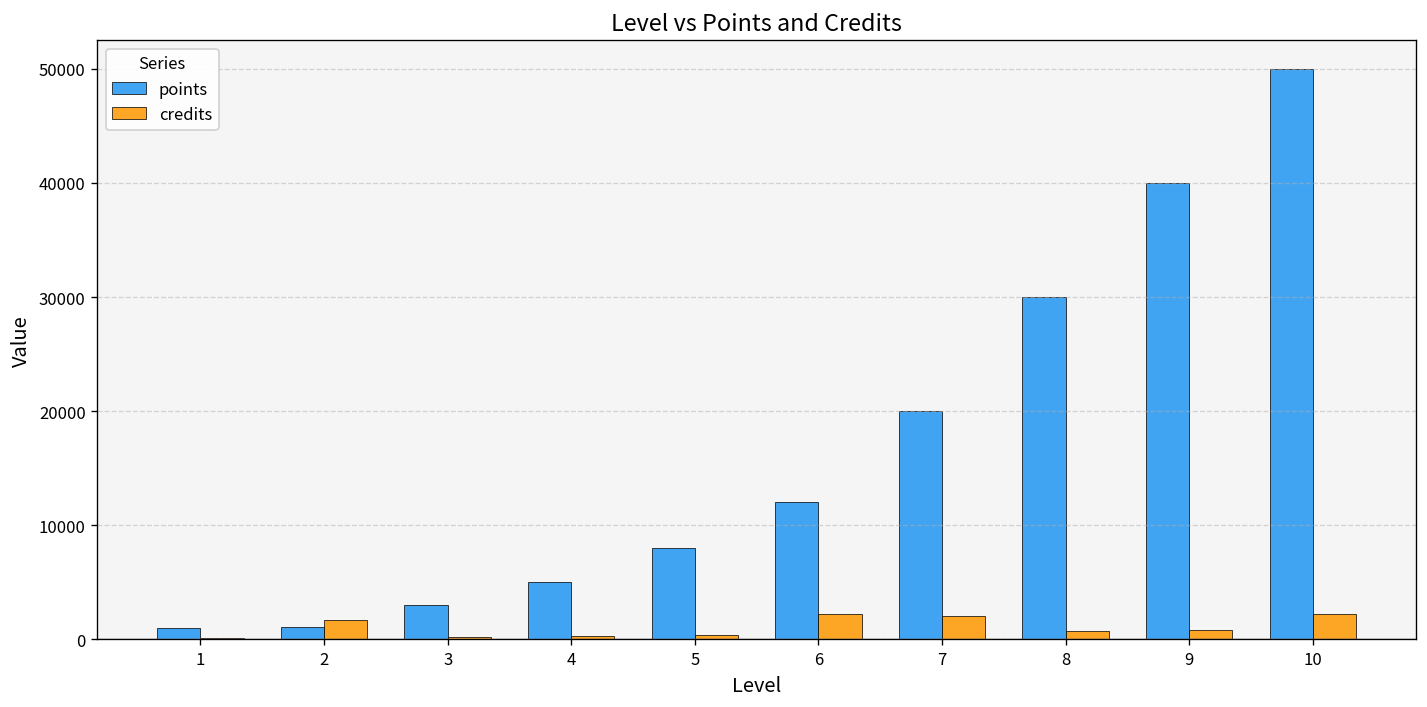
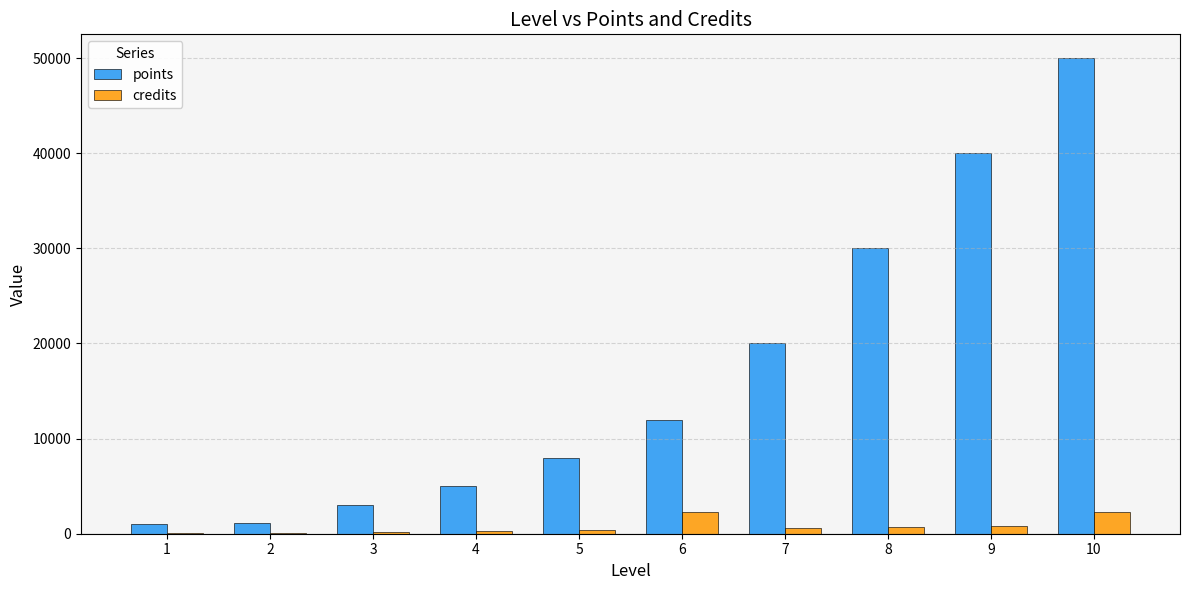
  {
    "points": {
      "1": 1000,
      "2": 1000,
      "3": 3000,
      "4": 5000,
      "5": 8000,
      "6": 12000,
      "7": 20000,
      "8": 30000,
      "9": 40000,
      "10": 50000
    },
    "credits": {
-     "2": 2000,
+     "2": 0,
      "4": 0,
      "5": 0,
      "6": 2000,
-     "7": 2000,
+     "7": 1000,
      "8": 1000,
      "9": 1000,
      "10": 2000
    }
  }
